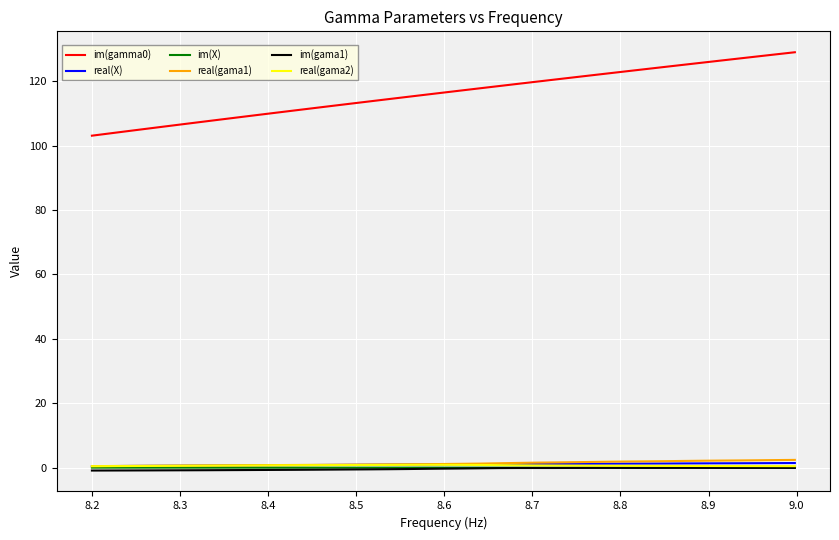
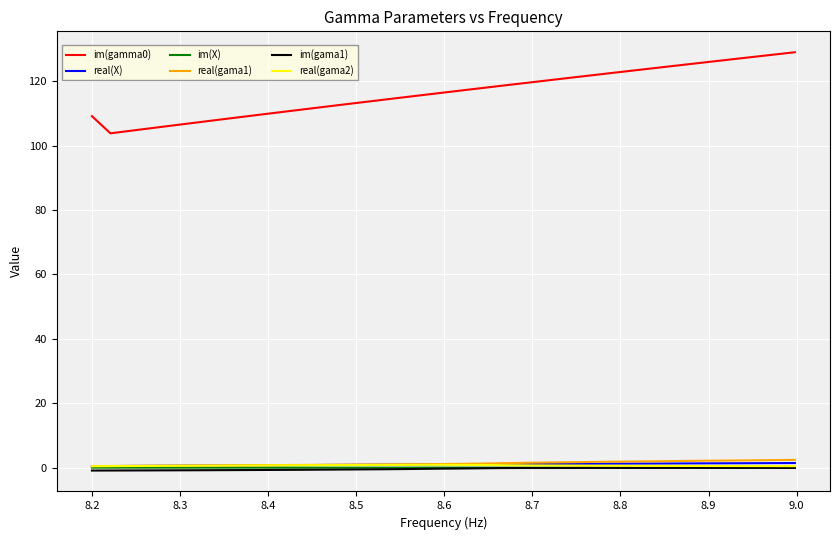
  {
    "im(gamma0)": {
-     "8.2": 103
+     "8.2": 109
    },
    "im(gama1)": {
      "8.2": -1
    }
  }
